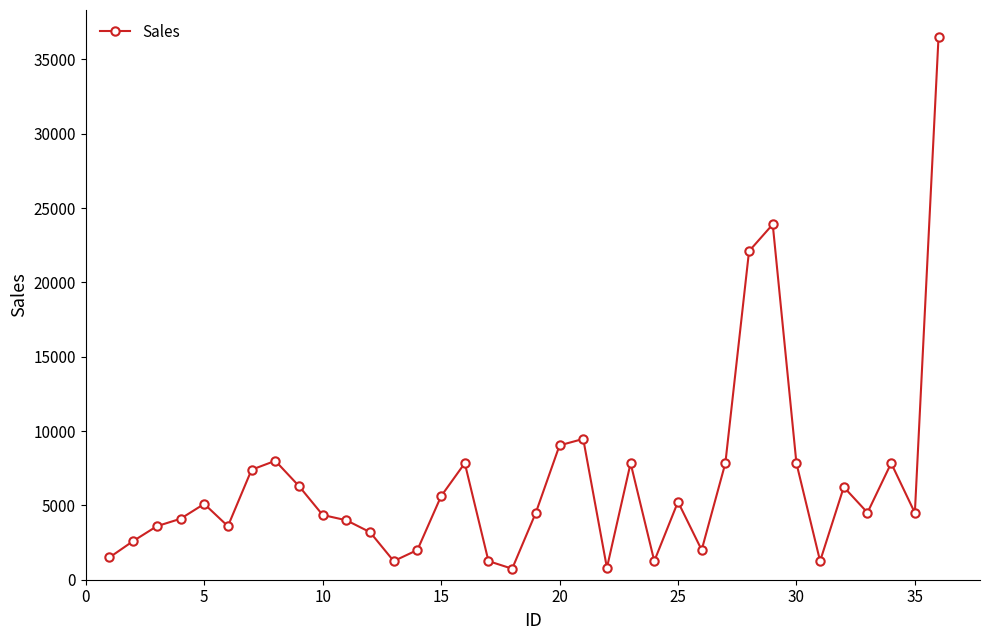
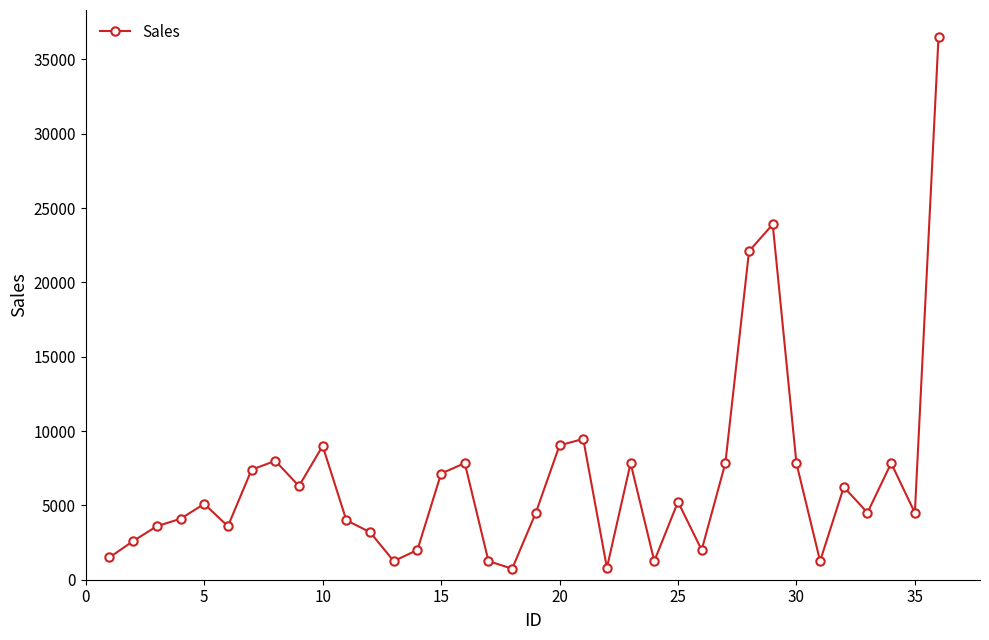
  {
    "5": 5100,
-   "10": 4400,
-   "15": 5600,
+   "10": 9000,
+   "15": 7100,
    "20": 9000,
    "25": 5200,
    "30": 7800,
    "35": 4500
  }
